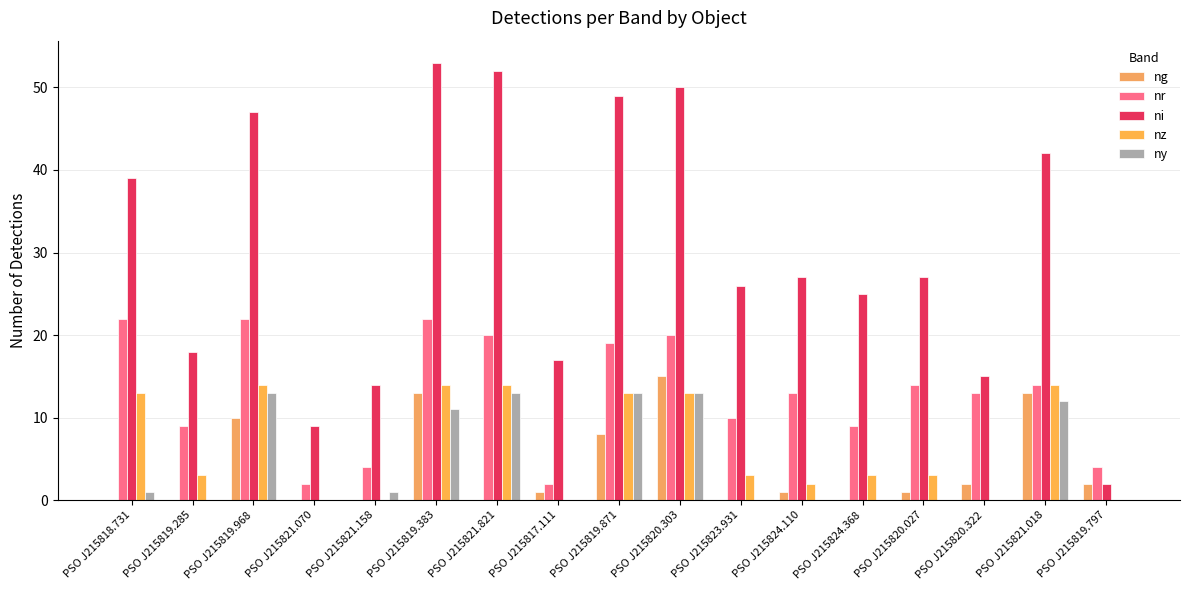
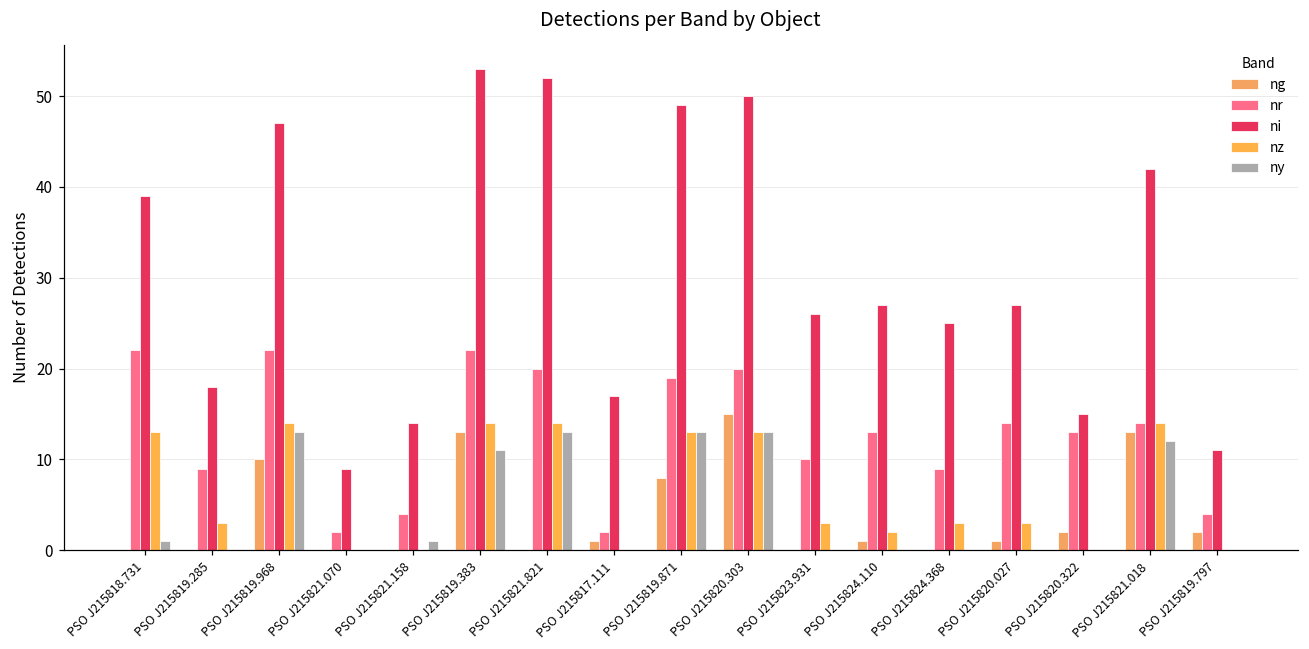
  {
    "nr": {
      "PSO J215818.731": 22,
      "PSO J215819.285": 9,
      "PSO J215819.968": 22,
      "PSO J215821.070": 2,
      "PSO J215821.158": 4,
      "PSO J215819.383": 22,
      "PSO J215821.821": 20,
      "PSO J215817.111": 2,
      "PSO J215819.871": 19,
      "PSO J215820.303": 20,
      "PSO J215823.931": 10,
      "PSO J215824.110": 13,
      "PSO J215824.368": 9,
      "PSO J215820.027": 14,
      "PSO J215820.322": 13,
      "PSO J215821.018": 14,
      "PSO J215819.797": 4
    },
    "ni": {
      "PSO J215818.731": 39,
      "PSO J215819.285": 18,
      "PSO J215819.968": 47,
      "PSO J215821.070": 9,
      "PSO J215821.158": 14,
      "PSO J215819.383": 53,
      "PSO J215821.821": 52,
      "PSO J215817.111": 17,
      "PSO J215819.871": 49,
      "PSO J215820.303": 50,
      "PSO J215823.931": 26,
      "PSO J215824.110": 27,
      "PSO J215824.368": 25,
      "PSO J215820.027": 27,
      "PSO J215820.322": 15,
      "PSO J215821.018": 42,
-     "PSO J215819.797": 2
+     "PSO J215819.797": 11
    },
    "ny": {
      "PSO J215818.731": 1,
      "PSO J215819.285": 0,
      "PSO J215819.968": 13,
      "PSO J215821.070": 0,
      "PSO J215821.158": 1,
      "PSO J215819.383": 11,
      "PSO J215821.821": 13,
      "PSO J215817.111": 0,
      "PSO J215819.871": 13,
      "PSO J215820.303": 13,
      "PSO J215823.931": 0,
      "PSO J215824.110": 0,
      "PSO J215824.368": 0,
      "PSO J215820.027": 0,
      "PSO J215820.322": 0,
      "PSO J215821.018": 12,
      "PSO J215819.797": 0
    }
  }
